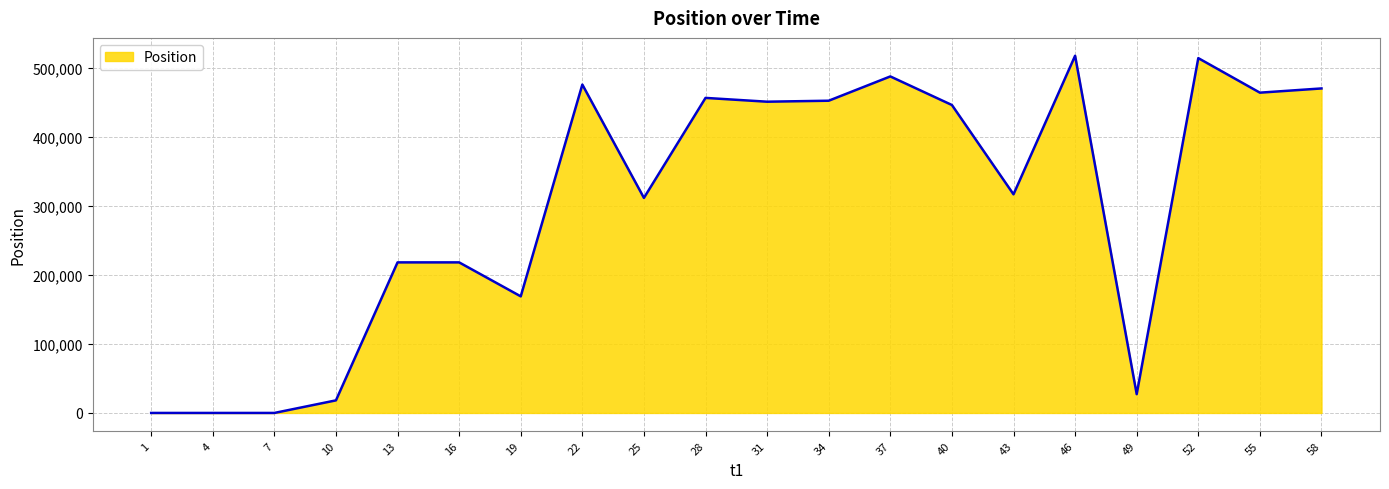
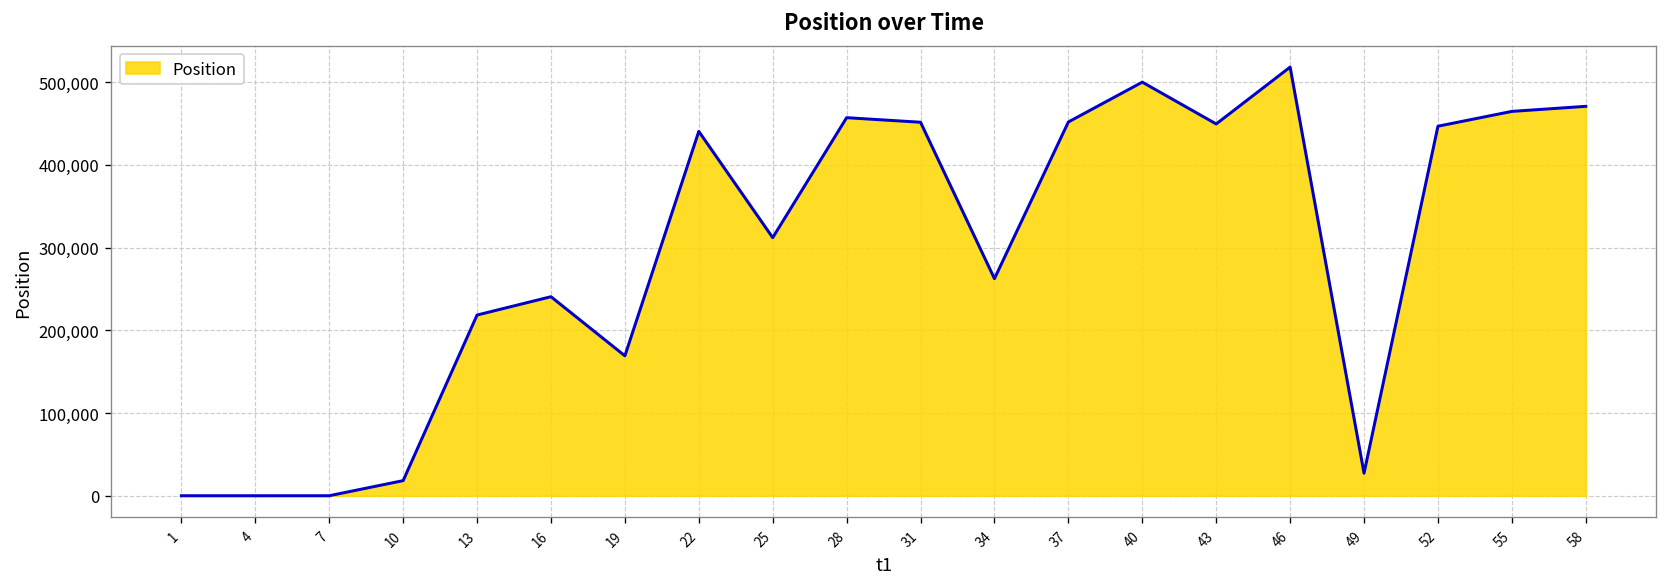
  {
    "1": "0",
    "4": "0",
    "7": "0",
    "10": "20,000",
    "13": "220,000",
-   "16": "220,000",
+   "16": "240,000",
    "19": "170,000",
-   "22": "480,000",
+   "22": "440,000",
    "25": "310,000",
    "28": "460,000",
    "31": "450,000",
-   "34": "450,000",
-   "37": "490,000",
-   "40": "450,000",
-   "43": "320,000",
+   "34": "260,000",
+   "37": "450,000",
+   "40": "500,000",
+   "43": "450,000",
    "46": "520,000",
    "49": "30,000",
-   "52": "510,000",
+   "52": "450,000",
    "55": "460,000",
    "58": "470,000"
  }
